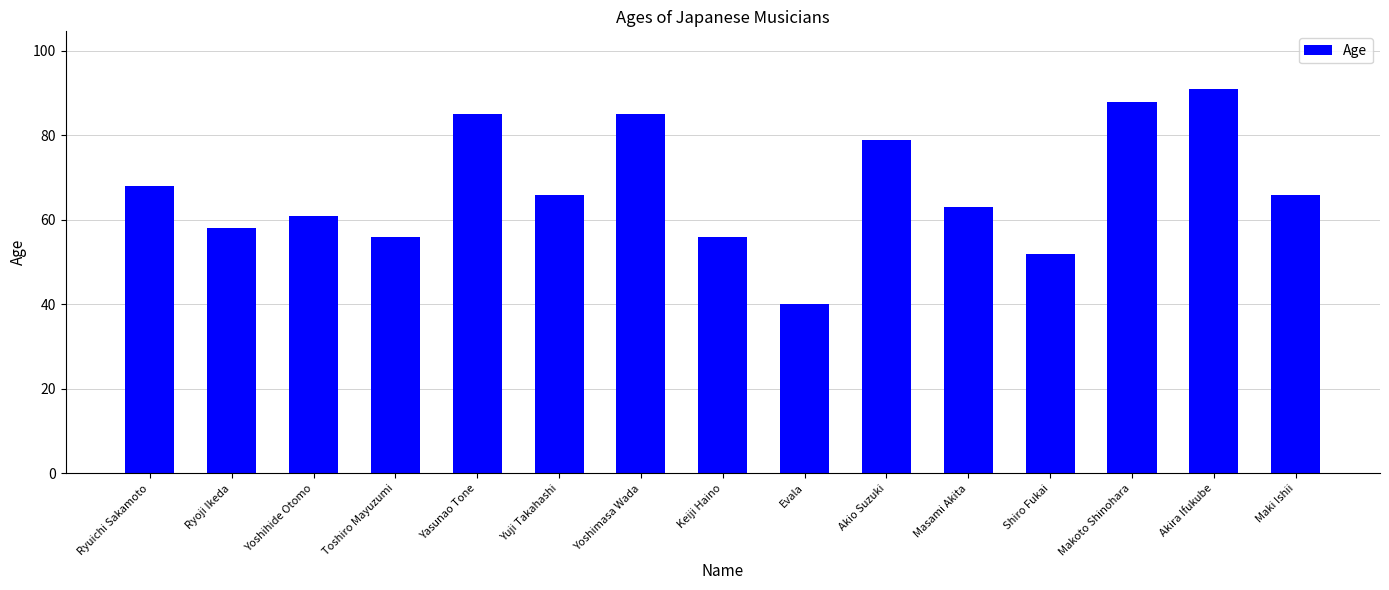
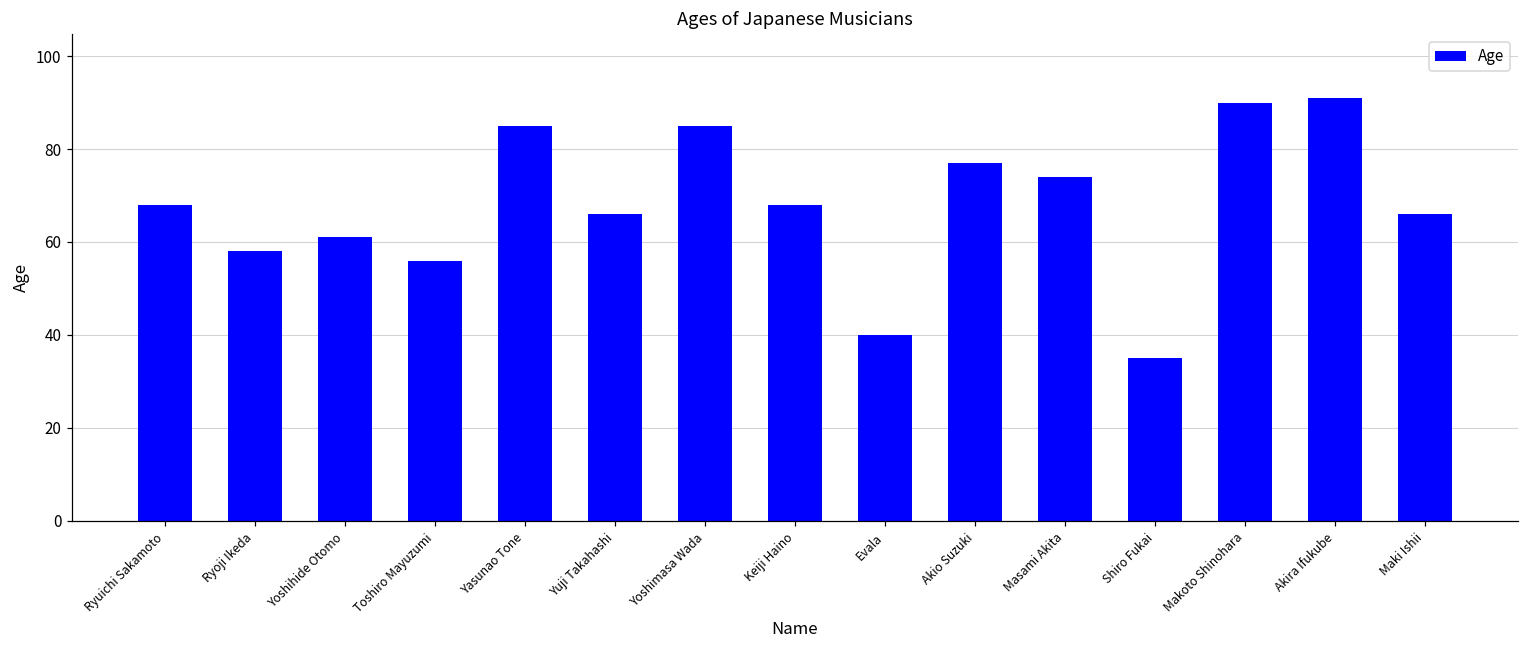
  {
    "Ryuichi Sakamoto": 68,
    "Ryoji Ikeda": 58,
    "Yoshihide Otomo": 61,
    "Toshiro Mayuzumi": 56,
    "Yasunao Tone": 85,
    "Yuji Takahashi": 66,
    "Yoshimasa Wada": 85,
-   "Keiji Haino": 56,
+   "Keiji Haino": 68,
    "Evala": 40,
-   "Akio Suzuki": 79,
-   "Masami Akita": 63,
-   "Shiro Fukai": 52,
-   "Makoto Shinohara": 88,
+   "Akio Suzuki": 77,
+   "Masami Akita": 74,
+   "Shiro Fukai": 35,
+   "Makoto Shinohara": 90,
    "Akira Ifukube": 91,
    "Maki Ishii": 66
  }
